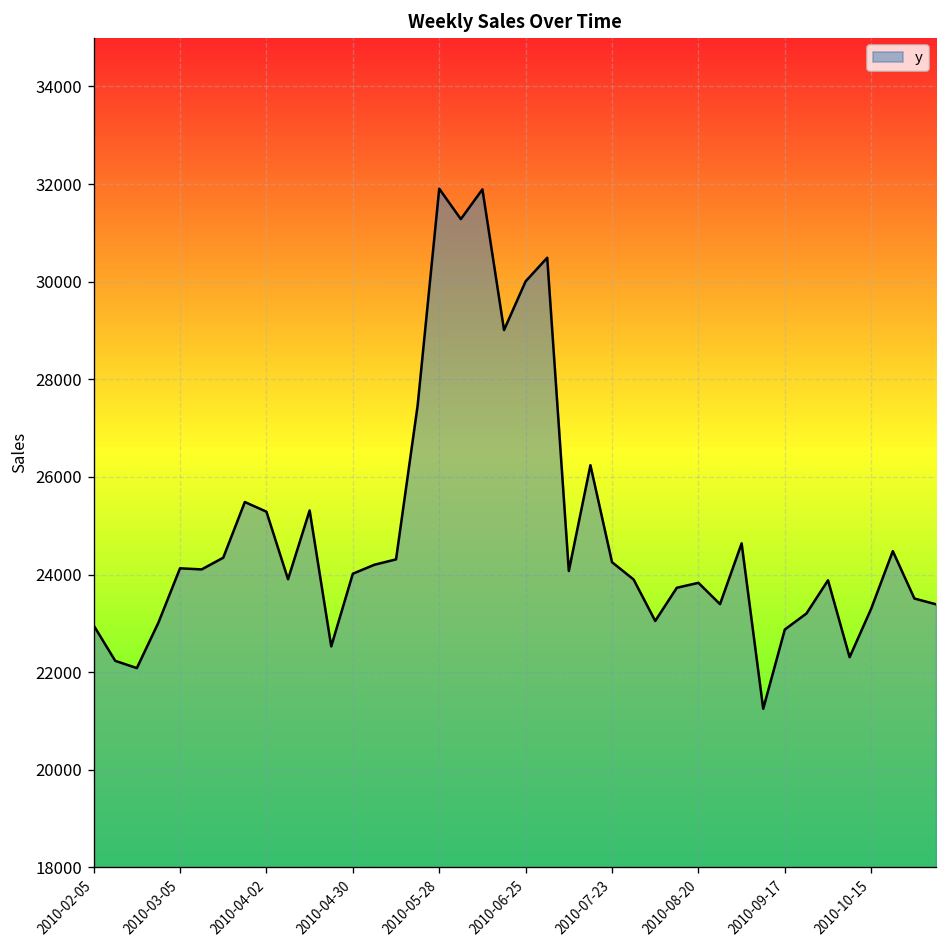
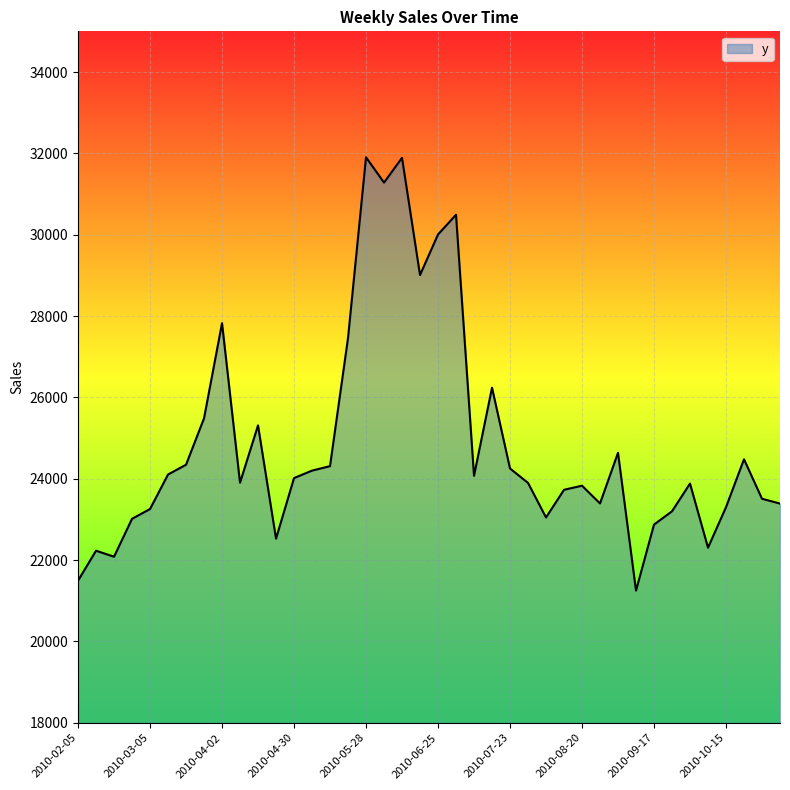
  {
-   "2010-02-05": 23000,
-   "2010-03-05": 24100,
-   "2010-04-02": 25300,
+   "2010-02-05": 21500,
+   "2010-03-05": 23300,
+   "2010-04-02": 27800,
    "2010-04-30": 24000,
    "2010-05-28": 31900,
    "2010-06-25": 30000,
    "2010-07-23": 24300,
    "2010-08-20": 23800,
    "2010-09-17": 22900,
    "2010-10-15": 23300
  }
